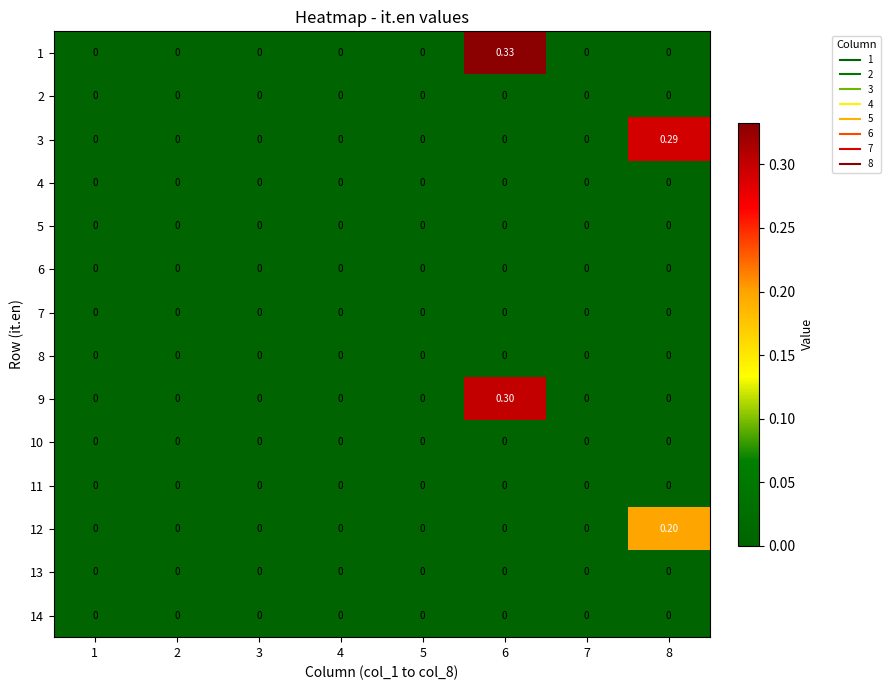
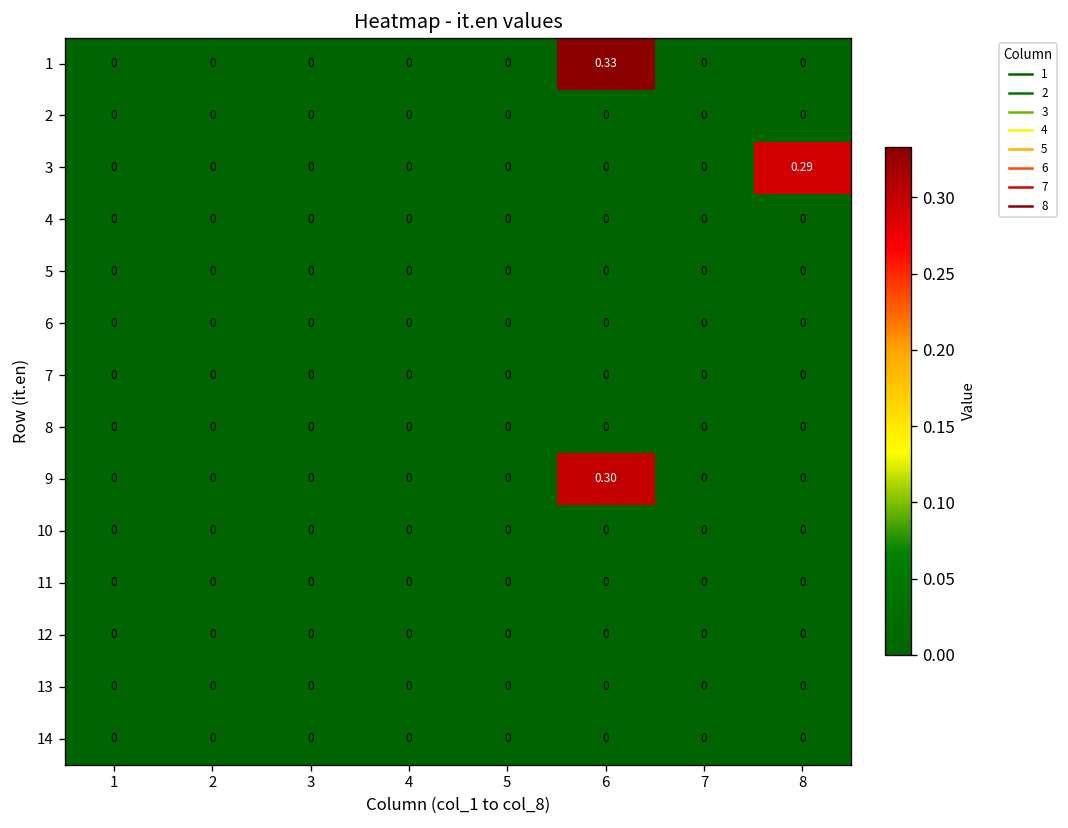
  {
    "1": {
      "1": 0,
      "2": 0,
      "3": 0,
      "4": 0,
      "5": 0,
      "6": 0.33,
      "7": 0,
      "8": 0
    },
    "2": {
      "1": 0,
      "2": 0,
      "3": 0,
      "4": 0,
      "5": 0,
      "6": 0,
      "7": 0,
      "8": 0
    },
    "3": {
      "1": 0,
      "2": 0,
      "3": 0,
      "4": 0,
      "5": 0,
      "6": 0,
      "7": 0,
      "8": 0.29
    },
    "4": {
      "1": 0,
      "2": 0,
      "3": 0,
      "4": 0,
      "5": 0,
      "6": 0,
      "7": 0,
      "8": 0
    },
    "5": {
      "1": 0,
      "2": 0,
      "3": 0,
      "4": 0,
      "5": 0,
      "6": 0,
      "7": 0,
      "8": 0
    },
    "6": {
      "1": 0,
      "2": 0,
      "3": 0,
      "4": 0,
      "5": 0,
      "6": 0,
      "7": 0,
      "8": 0
    },
    "7": {
      "1": 0,
      "2": 0,
      "3": 0,
      "4": 0,
      "5": 0,
      "6": 0,
      "7": 0,
      "8": 0
    },
    "8": {
      "1": 0,
      "2": 0,
      "3": 0,
      "4": 0,
      "5": 0,
      "6": 0,
      "7": 0,
      "8": 0
    },
    "9": {
      "1": 0,
      "2": 0,
      "3": 0,
      "4": 0,
      "5": 0,
      "6": 0.30,
      "7": 0,
      "8": 0
    },
    "10": {
      "1": 0,
      "2": 0,
      "3": 0,
      "4": 0,
      "5": 0,
      "6": 0,
      "7": 0,
      "8": 0
    },
    "11": {
      "1": 0,
      "2": 0,
      "3": 0,
      "4": 0,
      "5": 0,
      "6": 0,
      "7": 0,
      "8": 0
    },
    "12": {
      "1": 0,
      "2": 0,
      "3": 0,
      "4": 0,
      "5": 0,
      "6": 0,
      "7": 0,
-     "8": 0.20
+     "8": 0
    },
    "13": {
      "1": 0,
      "2": 0,
      "3": 0,
      "4": 0,
      "5": 0,
      "6": 0,
      "7": 0,
      "8": 0
    },
    "14": {
      "1": 0,
      "2": 0,
      "3": 0,
      "4": 0,
      "5": 0,
      "6": 0,
      "7": 0,
      "8": 0
    }
  }
